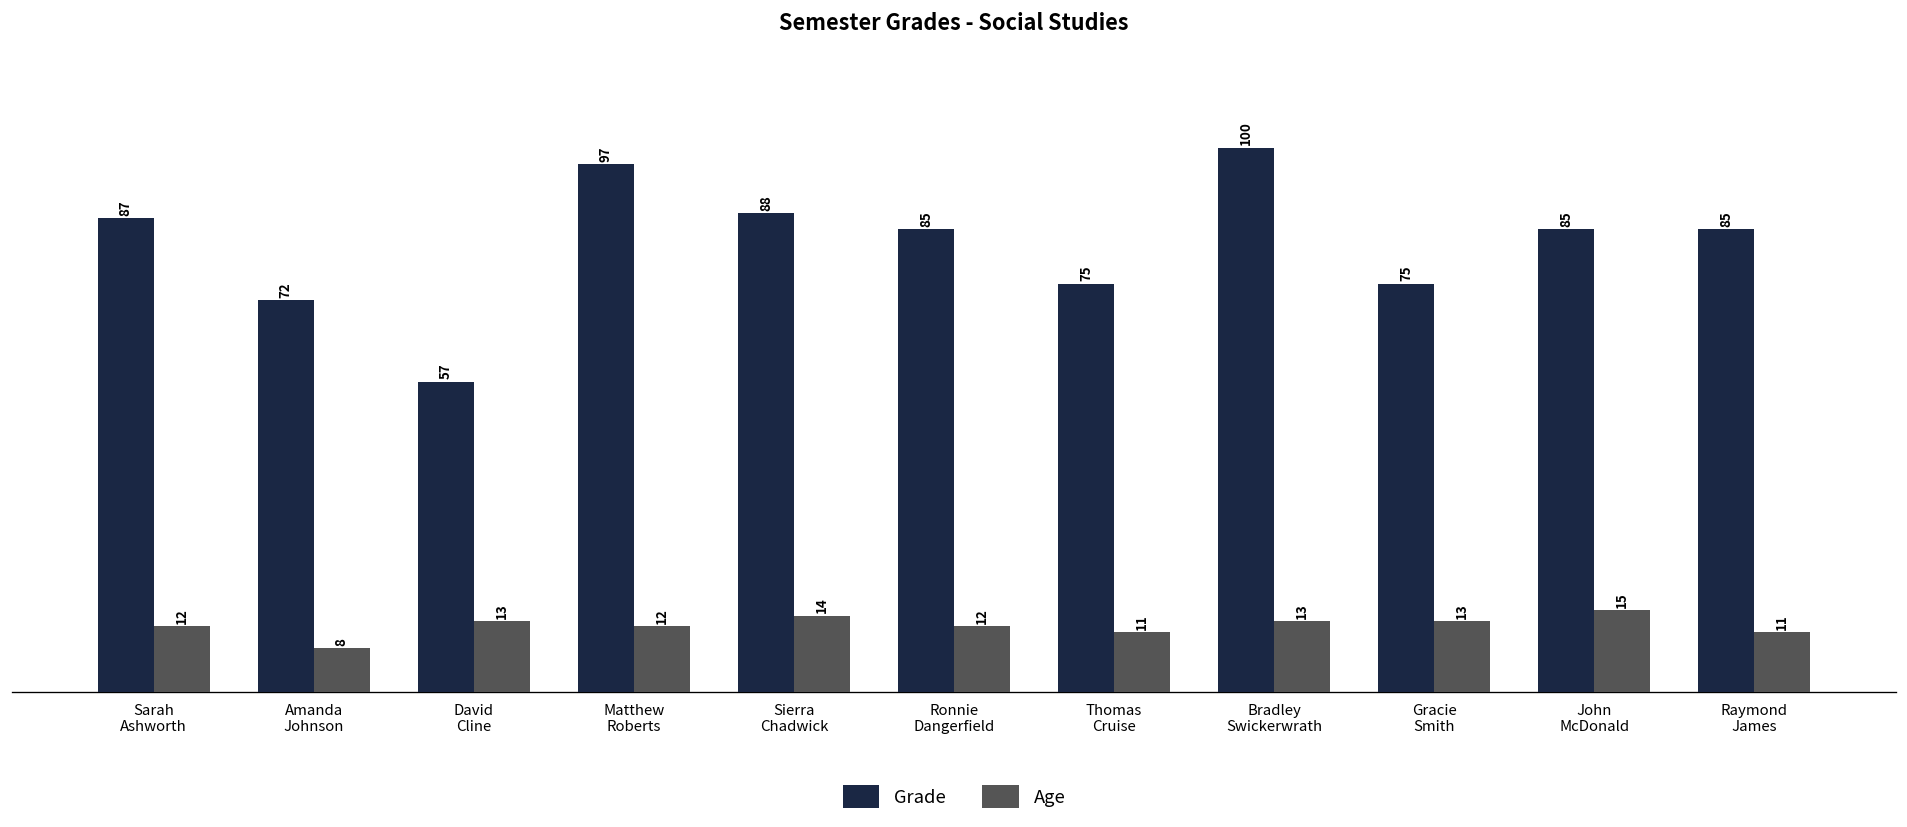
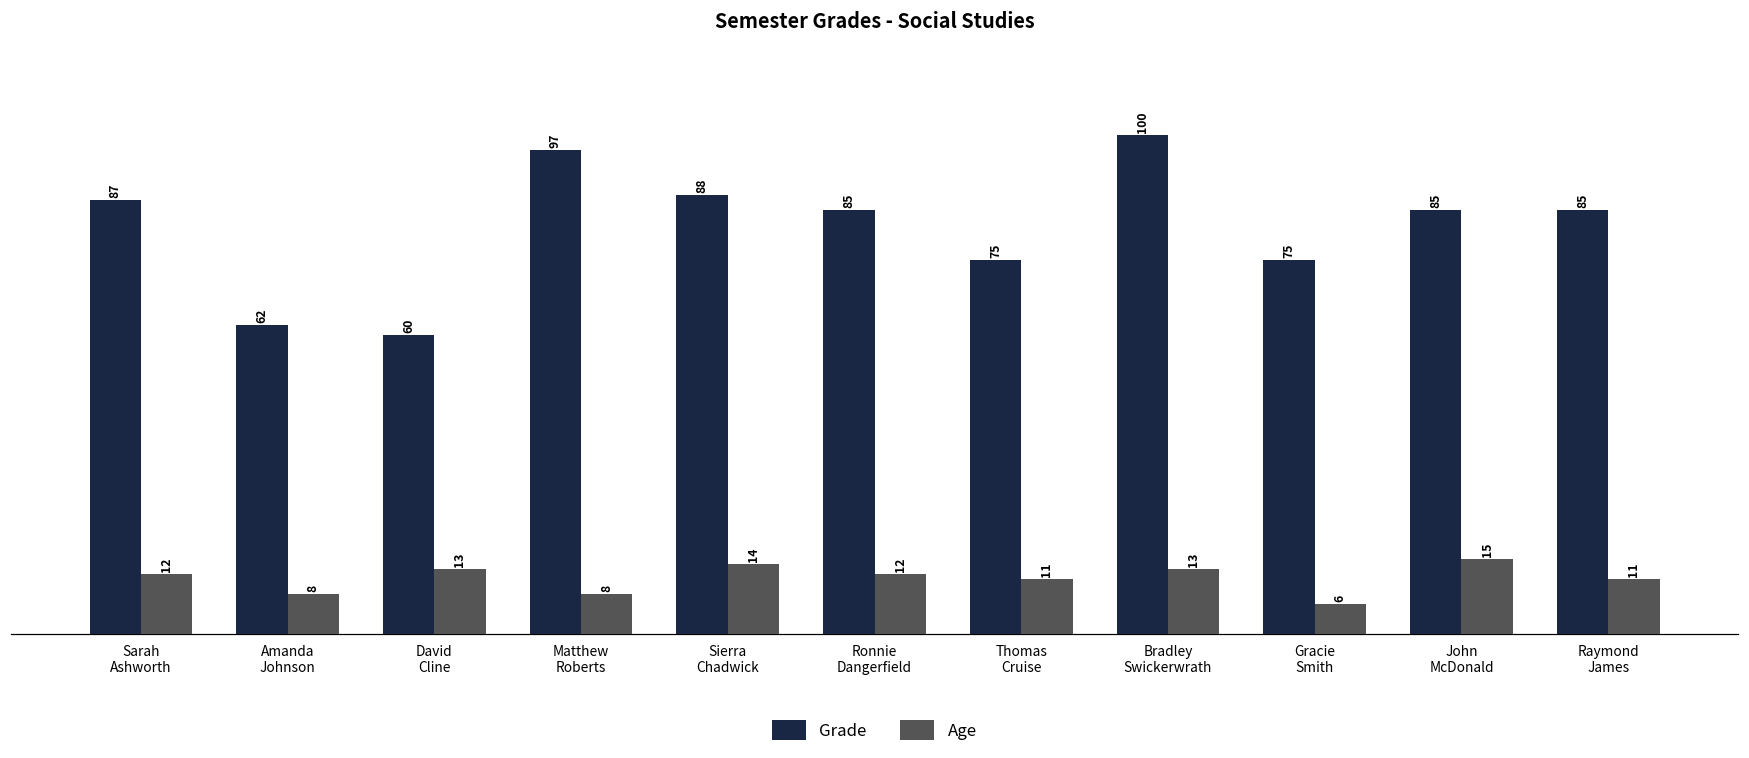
  {
    "Grade": {
      "Sarah Ashworth": 87,
-     "Amanda Johnson": 72,
-     "David Cline": 57,
+     "Amanda Johnson": 62,
+     "David Cline": 60,
      "Matthew Roberts": 97,
      "Sierra Chadwick": 88,
      "Ronnie Dangerfield": 85,
      "Thomas Cruise": 75,
      "Bradley Swickerwrath": 100,
      "Gracie Smith": 75,
      "John McDonald": 85,
      "Raymond James": 85
    },
    "Age": {
      "Sarah Ashworth": 12,
      "Amanda Johnson": 8,
      "David Cline": 13,
-     "Matthew Roberts": 12,
+     "Matthew Roberts": 8,
      "Sierra Chadwick": 14,
      "Ronnie Dangerfield": 12,
      "Thomas Cruise": 11,
      "Bradley Swickerwrath": 13,
-     "Gracie Smith": 13,
+     "Gracie Smith": 6,
      "John McDonald": 15,
      "Raymond James": 11
    }
  }
